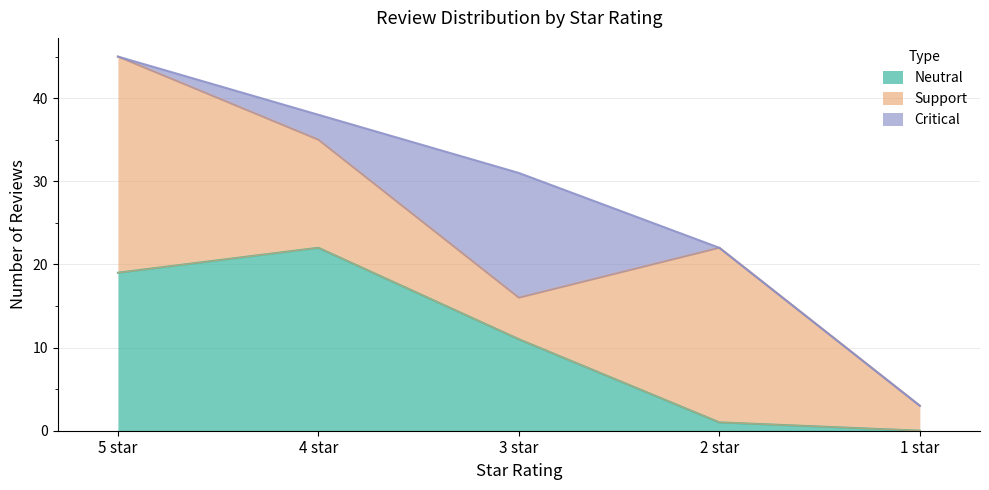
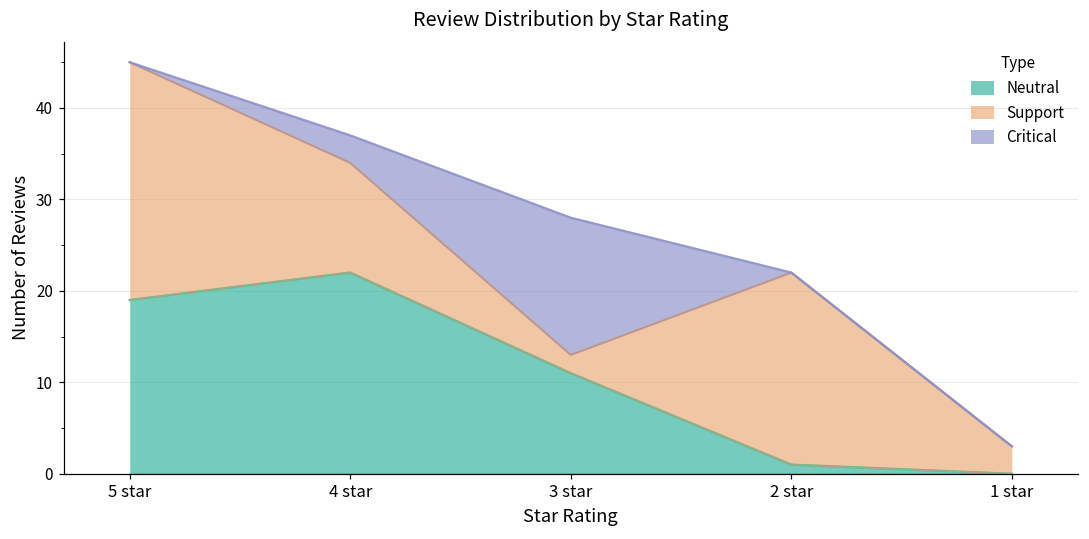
  {
    "Support": {
-     "4 star": 13,
-     "3 star": 5
+     "4 star": 12,
+     "3 star": 2
    },
    "Critical": {
      "4 star": 3,
      "3 star": 15
    }
  }
